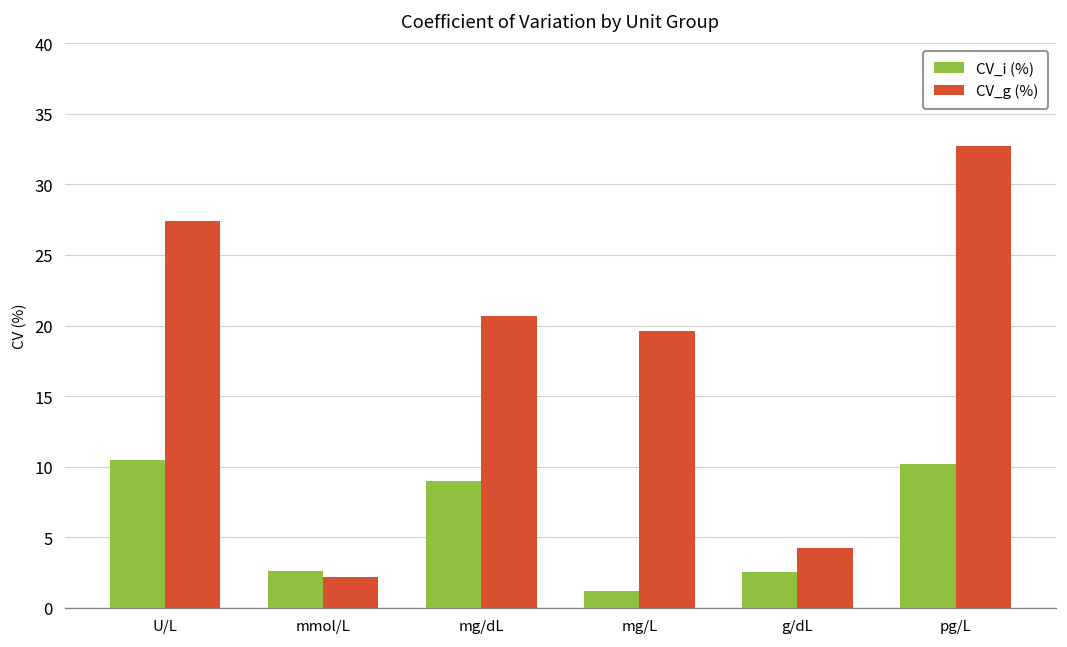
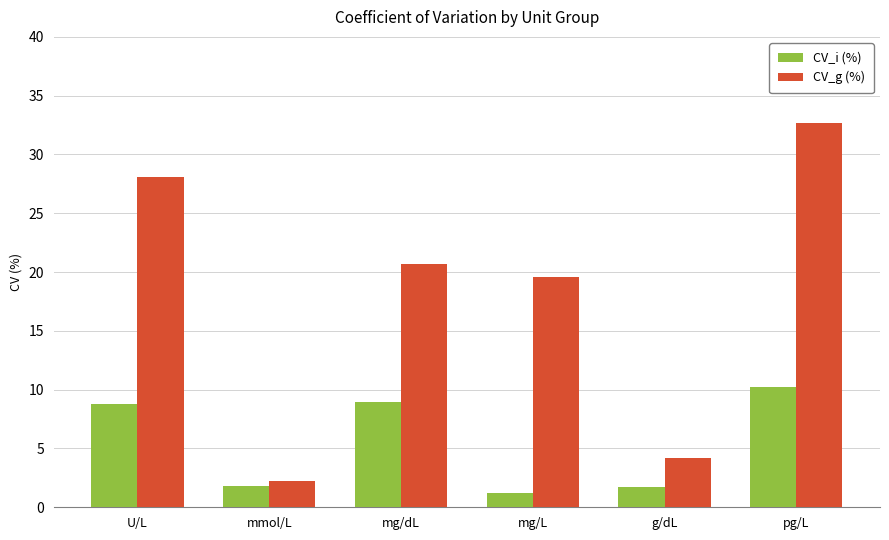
  {
    "CV_i (%)": {
-     "U/L": 10.5,
-     "mmol/L": 2.6,
+     "U/L": 8.8,
+     "mmol/L": 1.8,
      "mg/dL": 9.0,
      "mg/L": 1.2,
-     "g/dL": 2.5,
+     "g/dL": 1.7,
      "pg/L": 10.2
    },
    "CV_g (%)": {
-     "U/L": 27.4,
+     "U/L": 28.1,
      "mmol/L": 2.2,
      "mg/dL": 20.7,
      "mg/L": 19.6,
      "g/dL": 4.2,
      "pg/L": 32.7
    }
  }
